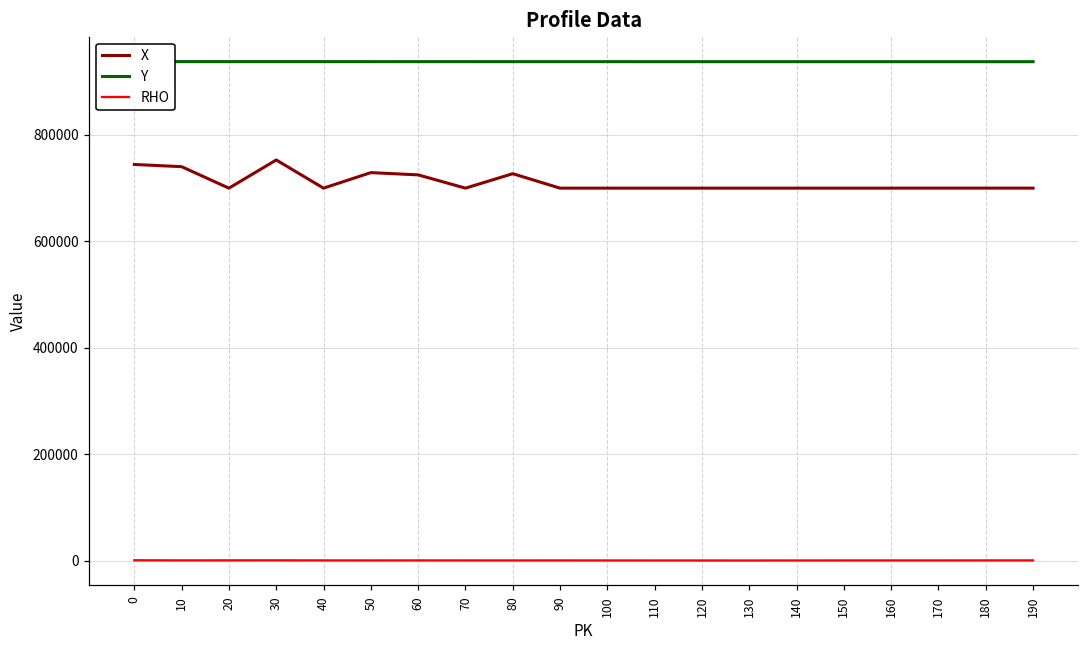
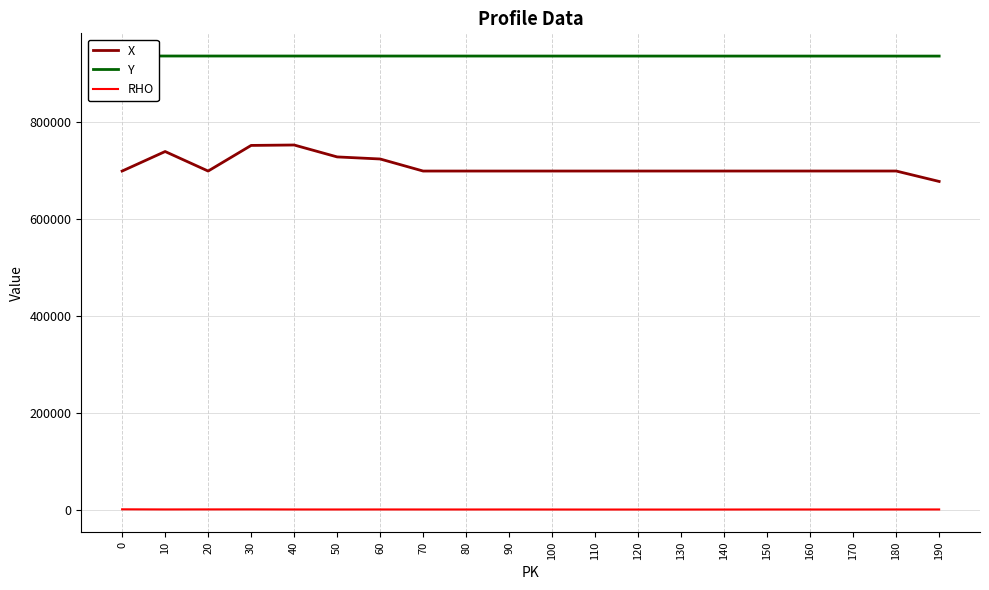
  {
    "X": {
-     "0": 740000,
+     "0": 700000,
      "10": 740000,
      "20": 700000,
      "30": 750000,
-     "40": 700000,
+     "40": 750000,
      "50": 730000,
      "60": 720000,
      "70": 700000,
-     "80": 730000,
+     "80": 700000,
      "90": 700000,
      "100": 700000,
      "110": 700000,
      "120": 700000,
      "130": 700000,
      "140": 700000,
      "150": 700000,
      "160": 700000,
      "170": 700000,
      "180": 700000,
-     "190": 700000
+     "190": 680000
    },
    "Y": {
      "10": 940000,
      "20": 940000,
      "30": 940000,
      "40": 940000,
      "50": 940000,
      "60": 940000,
      "70": 940000,
      "80": 940000,
      "90": 940000,
      "100": 940000,
      "110": 940000,
      "120": 940000,
      "130": 940000,
      "140": 940000,
      "150": 940000,
      "160": 940000,
      "170": 940000,
      "180": 940000,
      "190": 940000
    },
    "RHO": {
      "0": 0,
      "10": 0,
      "20": 0,
      "30": 0,
      "40": 0,
      "50": 0,
      "60": 0,
      "70": 0,
      "80": 0,
      "90": 0,
      "100": 0,
      "110": 0,
      "120": 0,
      "130": 0,
      "140": 0,
      "150": 0,
      "160": 0,
      "170": 0,
      "180": 0,
      "190": 0
    }
  }
